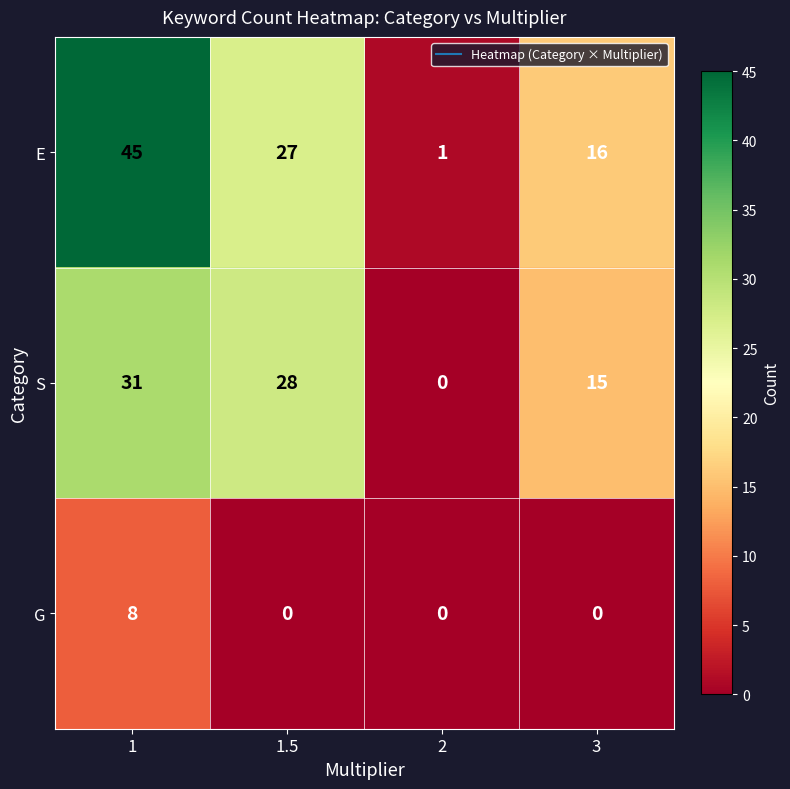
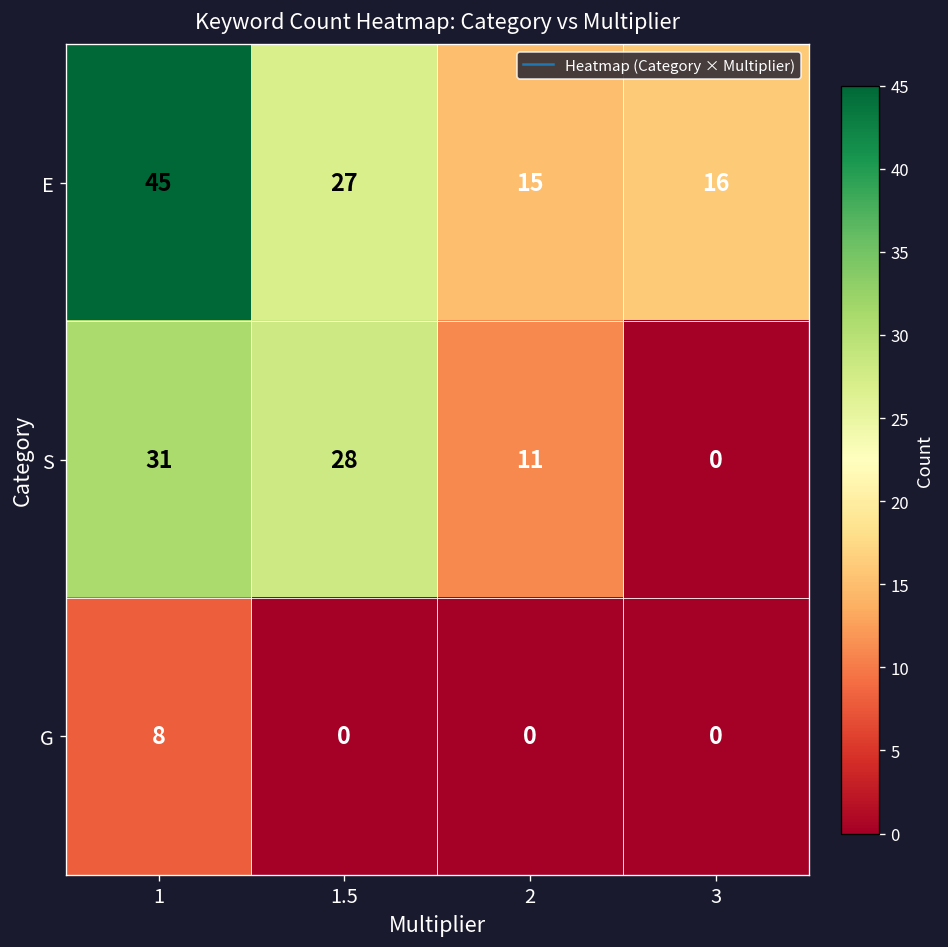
  {
    "E": {
      "1": 45,
      "1.5": 27,
-     "2": 1,
+     "2": 15,
      "3": 16
    },
    "S": {
      "1": 31,
      "1.5": 28,
-     "2": 0,
-     "3": 15
+     "2": 11,
+     "3": 0
    },
    "G": {
      "1": 8,
      "1.5": 0,
      "2": 0,
      "3": 0
    }
  }
